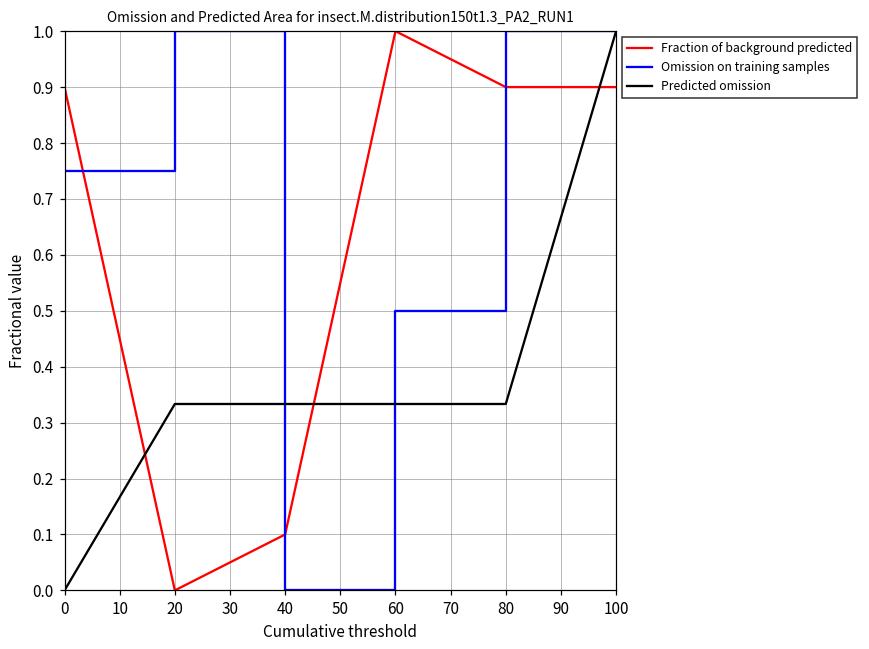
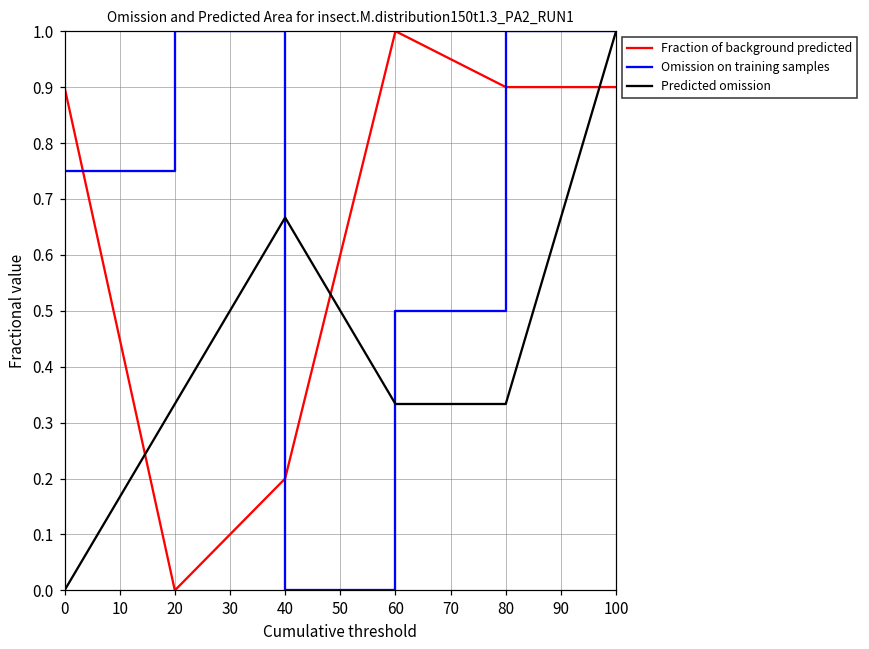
  {
    "Fraction of background predicted": {
      "0": 0.90,
      "20": 0.00,
-     "40": 0.10,
+     "40": 0.20,
      "60": 1.00,
      "80": 0.90,
      "100": 0.90
    },
    "Omission on training samples": {
      "0": 0.75,
      "20": 1.00,
      "40": 0.00,
      "60": 0.50,
      "80": 1.00
    },
    "Predicted omission": {
      "0": 0.00,
      "20": 0.33,
-     "40": 0.33,
+     "40": 0.67,
      "60": 0.33,
      "80": 0.33
    }
  }
